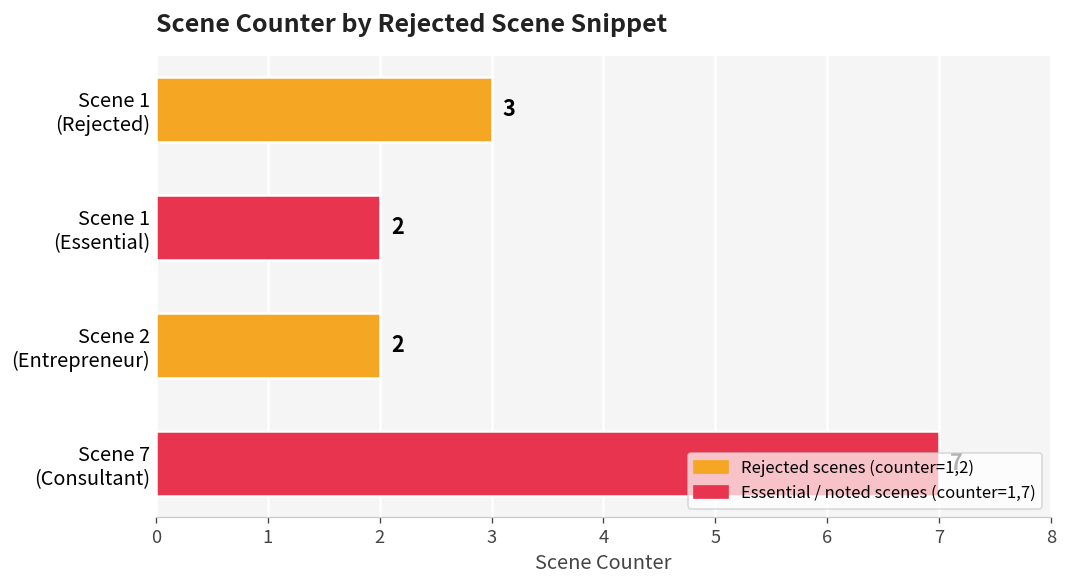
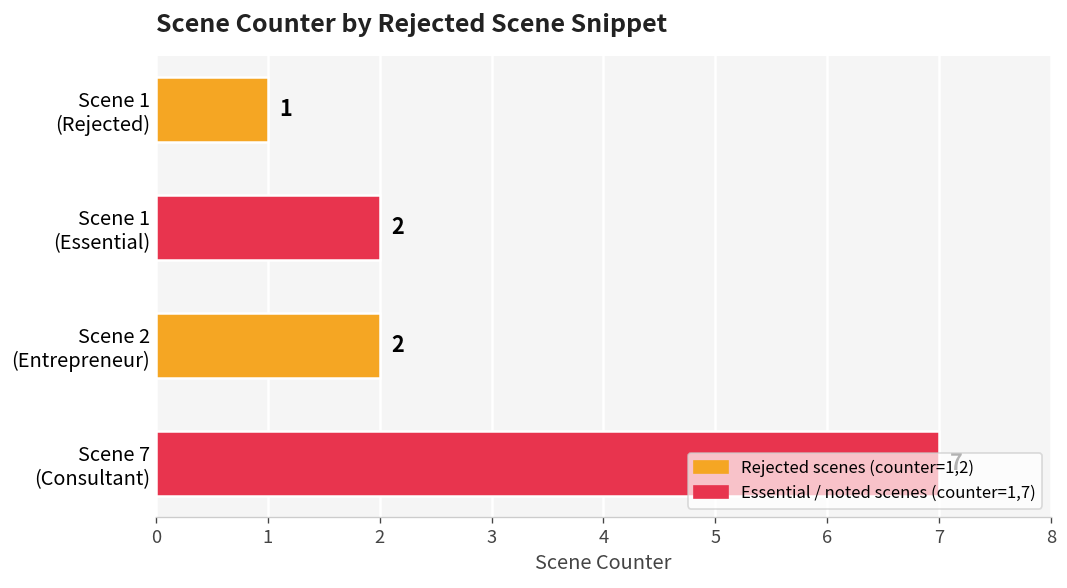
  {
-   "Scene 1 (Rejected)": 3,
+   "Scene 1 (Rejected)": 1,
    "Scene 1 (Essential)": 2,
    "Scene 2 (Entrepreneur)": 2
  }
